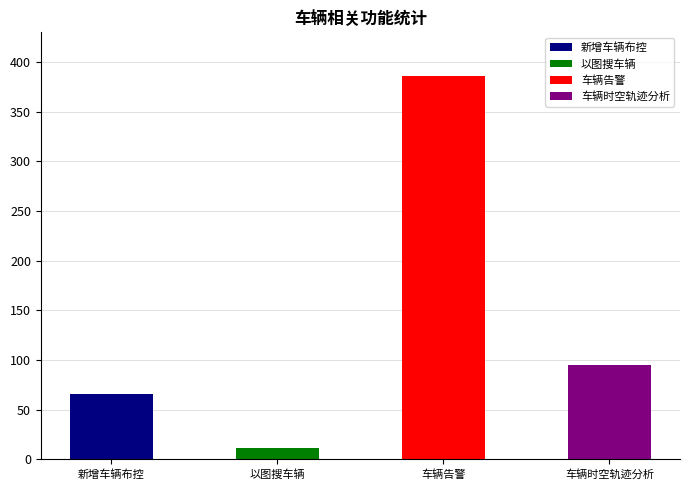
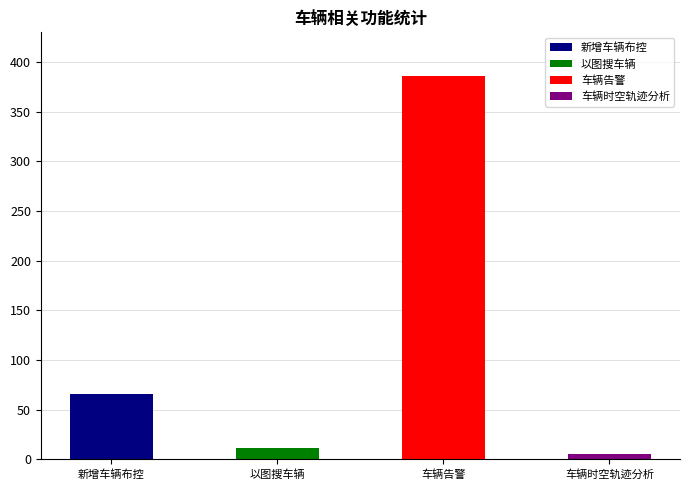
  {
    "新增车辆布控": 70,
    "以图搜车辆": 10,
    "车辆告警": 390,
-   "车辆时空轨迹分析": 100
+   "车辆时空轨迹分析": 10
  }
